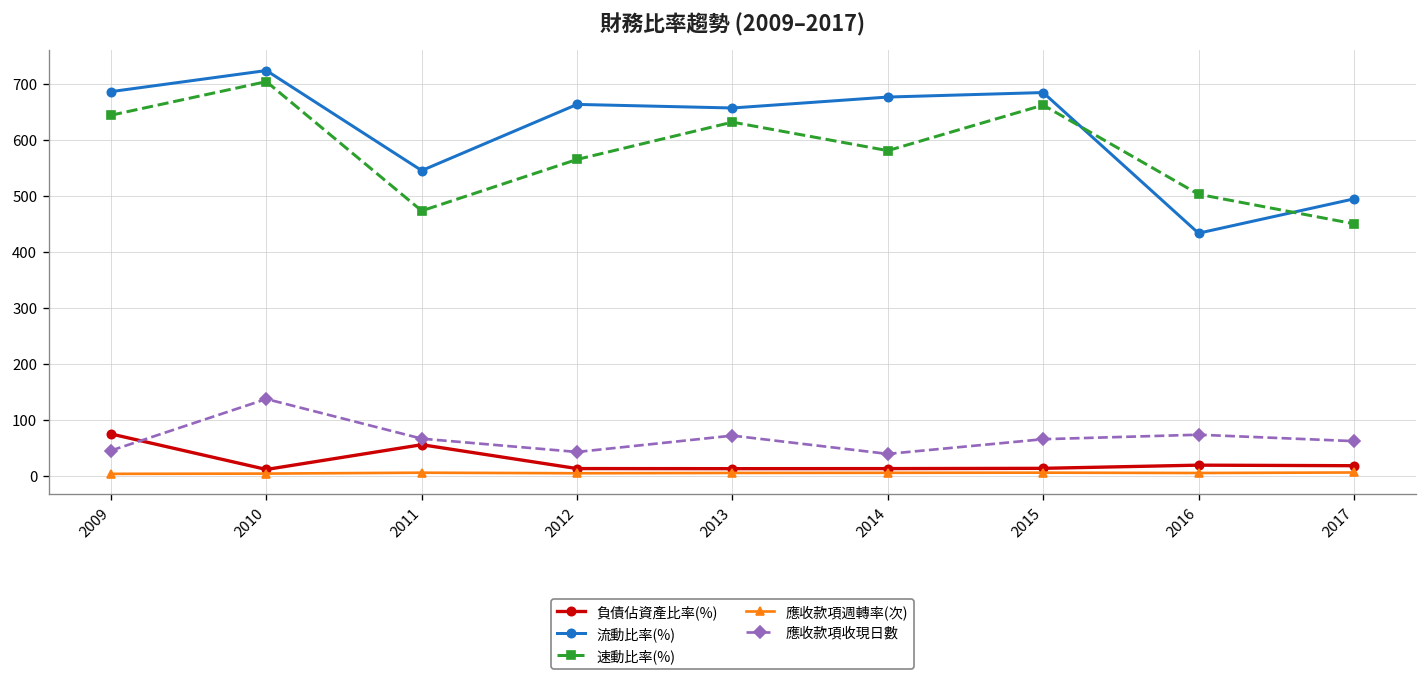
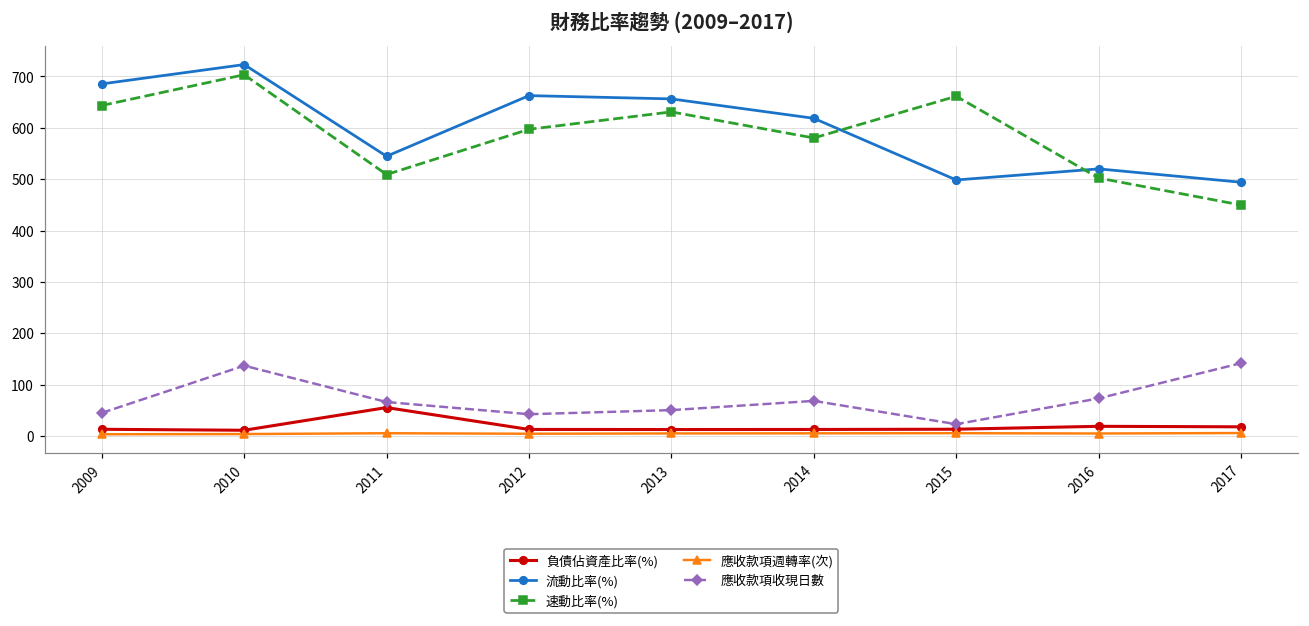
  {
    "負債佔資產比率(%)": {
-     "2009": 70,
+     "2009": 10,
      "2010": 10,
      "2011": 60,
      "2012": 10,
      "2013": 10,
      "2014": 10,
      "2015": 10,
      "2016": 20,
      "2017": 20
    },
    "流動比率(%)": {
      "2009": 690,
      "2010": 720,
      "2011": 540,
      "2012": 660,
      "2013": 660,
-     "2014": 680,
-     "2015": 680,
-     "2016": 430,
+     "2014": 620,
+     "2015": 500,
+     "2016": 520,
      "2017": 490
    },
    "速動比率(%)": {
      "2009": 640,
      "2010": 700,
-     "2011": 470,
-     "2012": 560,
+     "2011": 510,
+     "2012": 600,
      "2013": 630,
      "2014": 580,
      "2015": 660,
      "2016": 500,
      "2017": 450
    },
    "應收款項週轉率(次)": {
      "2009": 0,
      "2010": 0,
      "2011": 10,
      "2012": 0,
      "2013": 10,
      "2014": 10,
      "2015": 10,
      "2016": 0,
      "2017": 10
    },
    "應收款項收現日數": {
      "2009": 50,
      "2010": 140,
      "2011": 70,
      "2012": 40,
-     "2013": 70,
-     "2014": 40,
-     "2015": 70,
+     "2013": 50,
+     "2014": 70,
+     "2015": 20,
      "2016": 70,
-     "2017": 60
+     "2017": 140
    }
  }
